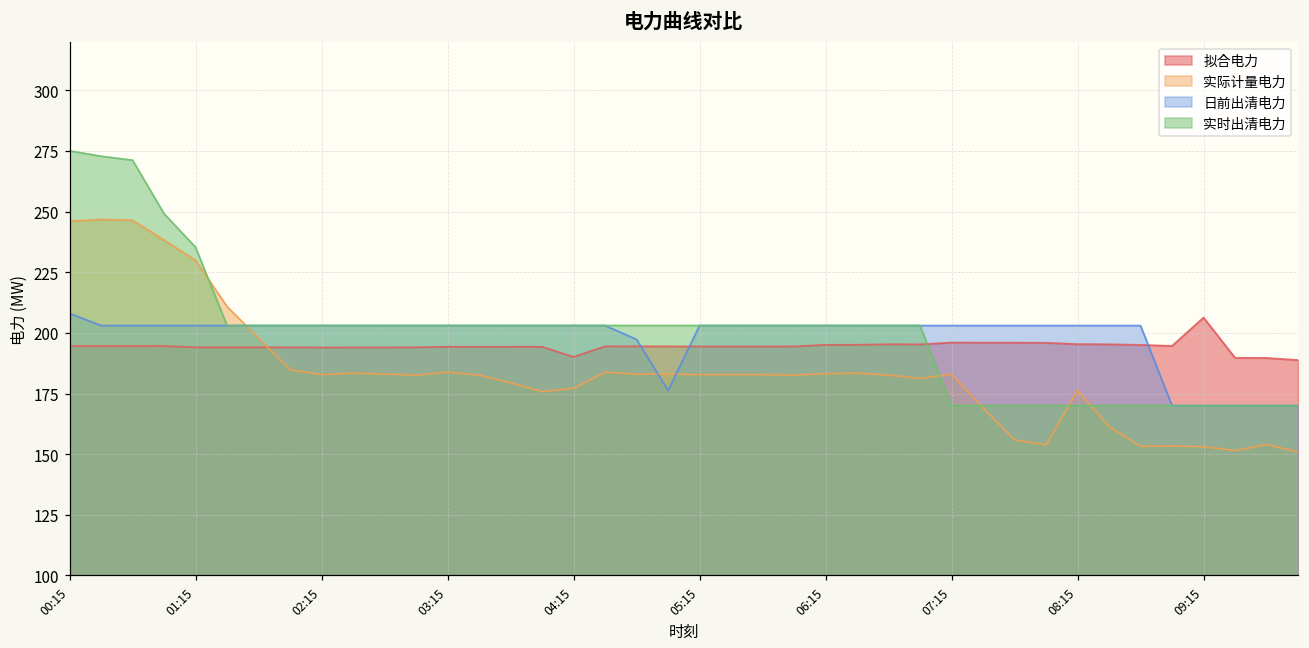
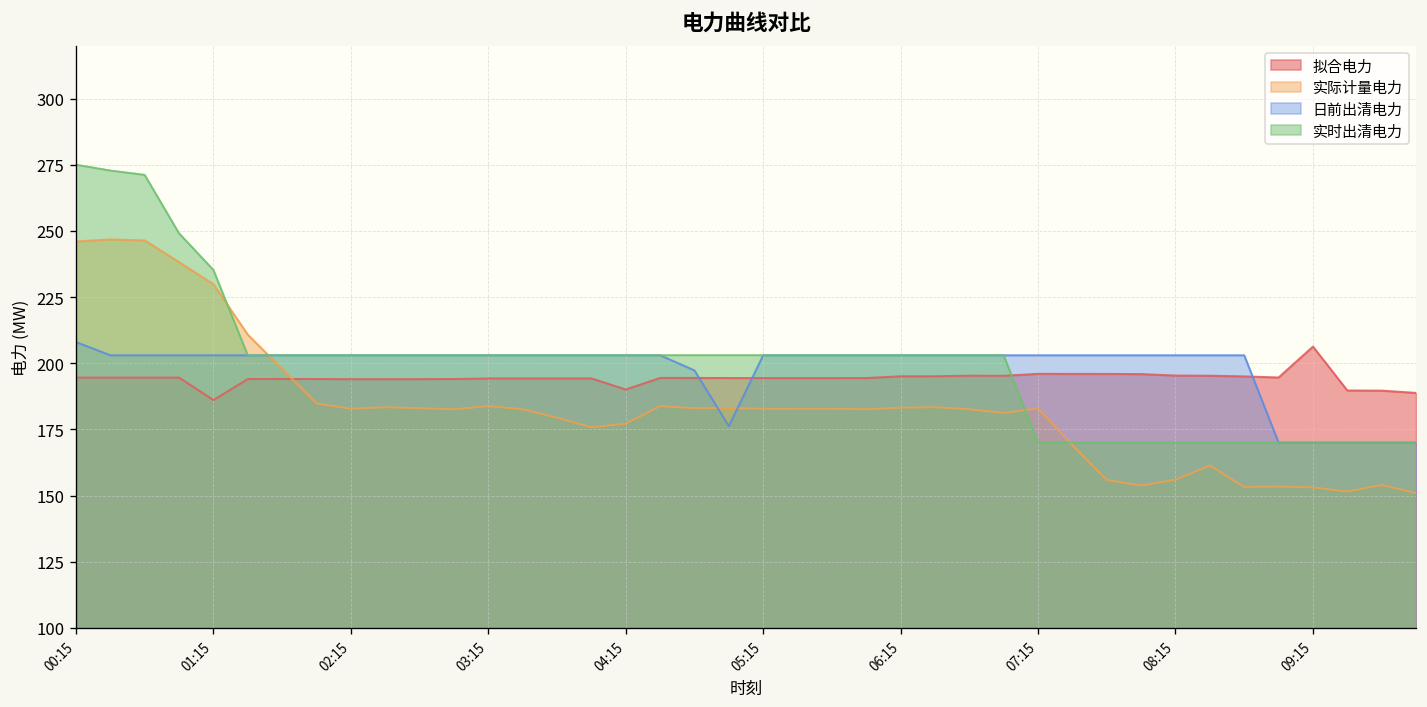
  {
    "拟合电力": {
      "00:15": 195,
-     "01:15": 194,
+     "01:15": 186,
      "02:15": 194,
      "03:15": 194,
      "04:15": 190,
      "05:15": 194,
      "06:15": 195,
      "07:15": 196,
      "08:15": 195,
      "09:15": 206
    },
    "实际计量电力": {
      "00:15": 246,
      "01:15": 230,
      "02:15": 183,
      "03:15": 184,
      "04:15": 177,
      "05:15": 183,
      "06:15": 183,
      "07:15": 183,
-     "08:15": 176,
+     "08:15": 156,
      "09:15": 153
    },
    "日前出清电力": {
      "00:15": 208,
      "01:15": 203,
      "07:15": 203,
      "08:15": 203
    },
    "实时出清电力": {
      "00:15": 275,
      "01:15": 235,
      "07:15": 170,
      "08:15": 170
    }
  }
